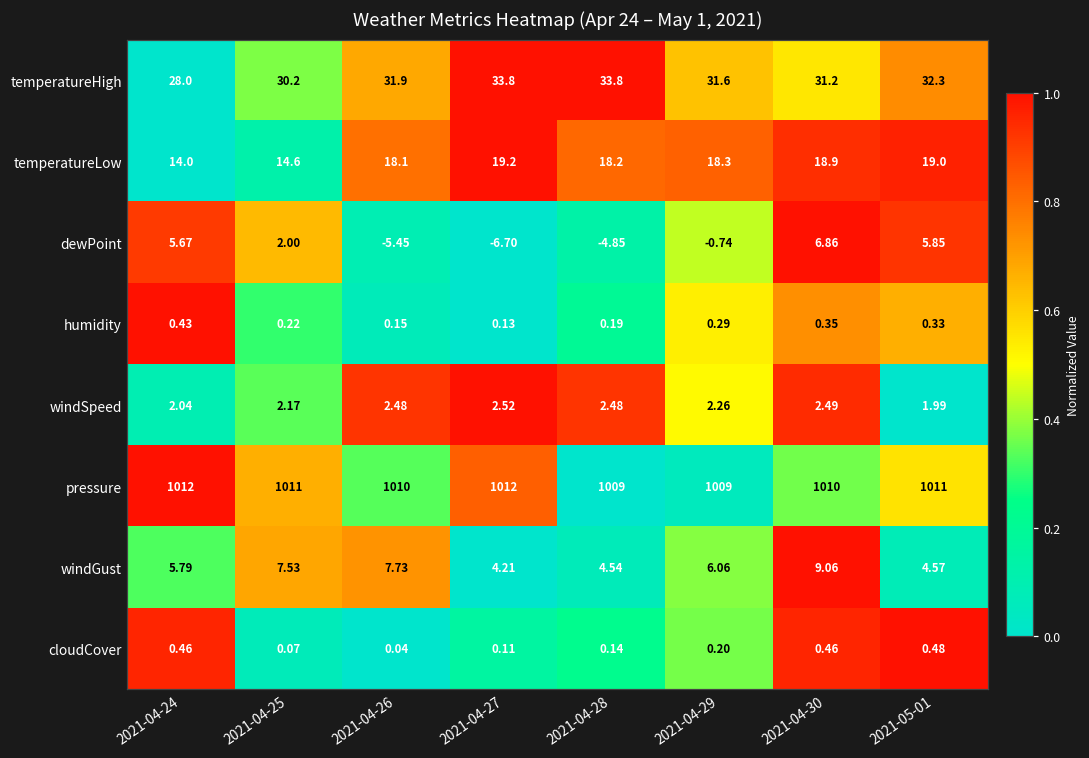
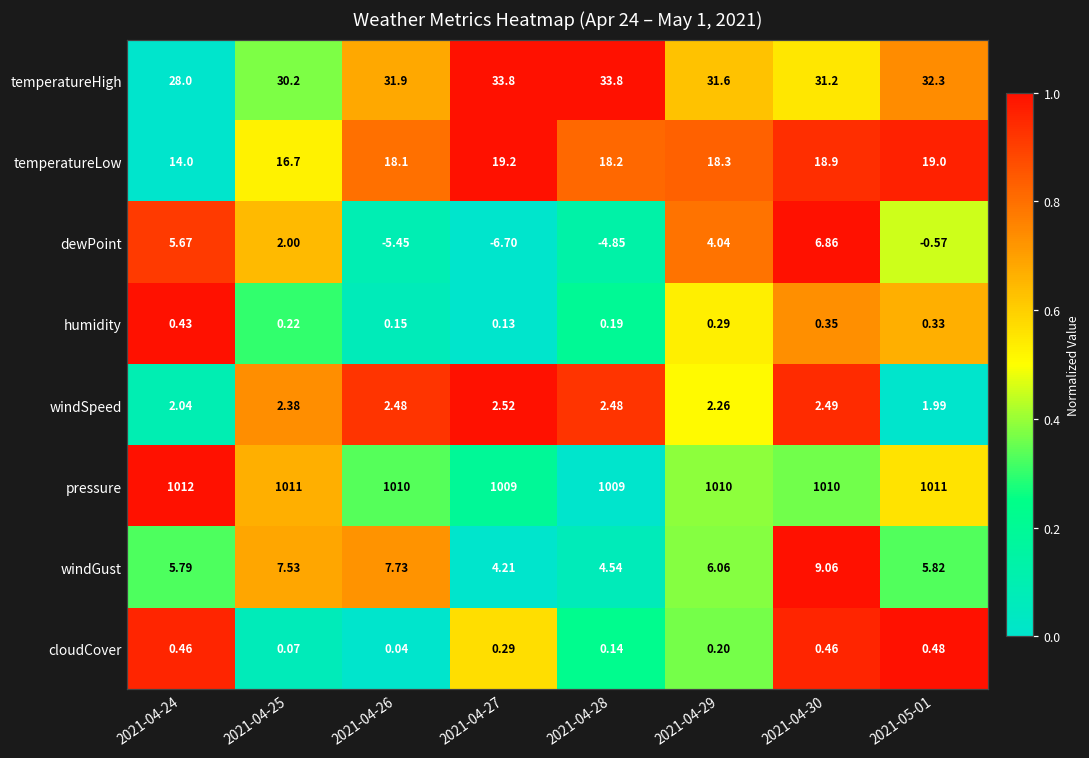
  {
    "temperatureHigh": {
      "2021-04-24": 28.0,
      "2021-04-25": 30.2,
      "2021-04-26": 31.9,
      "2021-04-27": 33.8,
      "2021-04-28": 33.8,
      "2021-04-29": 31.6,
      "2021-04-30": 31.2,
      "2021-05-01": 32.3
    },
    "temperatureLow": {
      "2021-04-24": 14.0,
-     "2021-04-25": 14.6,
+     "2021-04-25": 16.7,
      "2021-04-26": 18.1,
      "2021-04-27": 19.2,
      "2021-04-28": 18.2,
      "2021-04-29": 18.3,
      "2021-04-30": 18.9,
      "2021-05-01": 19.0
    },
    "dewPoint": {
      "2021-04-24": 5.67,
      "2021-04-25": 2.00,
      "2021-04-26": -5.45,
      "2021-04-27": -6.70,
      "2021-04-28": -4.85,
-     "2021-04-29": -0.74,
+     "2021-04-29": 4.04,
      "2021-04-30": 6.86,
-     "2021-05-01": 5.85
+     "2021-05-01": -0.57
    },
    "humidity": {
      "2021-04-24": 0.43,
      "2021-04-25": 0.22,
      "2021-04-26": 0.15,
      "2021-04-27": 0.13,
      "2021-04-28": 0.19,
      "2021-04-29": 0.29,
      "2021-04-30": 0.35,
      "2021-05-01": 0.33
    },
    "windSpeed": {
      "2021-04-24": 2.04,
-     "2021-04-25": 2.17,
+     "2021-04-25": 2.38,
      "2021-04-26": 2.48,
      "2021-04-27": 2.52,
      "2021-04-28": 2.48,
      "2021-04-29": 2.26,
      "2021-04-30": 2.49,
      "2021-05-01": 1.99
    },
    "pressure": {
      "2021-04-24": 1012,
      "2021-04-25": 1011,
      "2021-04-26": 1010,
-     "2021-04-27": 1012,
+     "2021-04-27": 1009,
      "2021-04-28": 1009,
-     "2021-04-29": 1009,
+     "2021-04-29": 1010,
      "2021-04-30": 1010,
      "2021-05-01": 1011
    },
    "windGust": {
      "2021-04-24": 5.79,
      "2021-04-25": 7.53,
      "2021-04-26": 7.73,
      "2021-04-27": 4.21,
      "2021-04-28": 4.54,
      "2021-04-29": 6.06,
      "2021-04-30": 9.06,
-     "2021-05-01": 4.57
+     "2021-05-01": 5.82
    },
    "cloudCover": {
      "2021-04-24": 0.46,
      "2021-04-25": 0.07,
      "2021-04-26": 0.04,
-     "2021-04-27": 0.11,
+     "2021-04-27": 0.29,
      "2021-04-28": 0.14,
      "2021-04-29": 0.20,
      "2021-04-30": 0.46,
      "2021-05-01": 0.48
    }
  }
